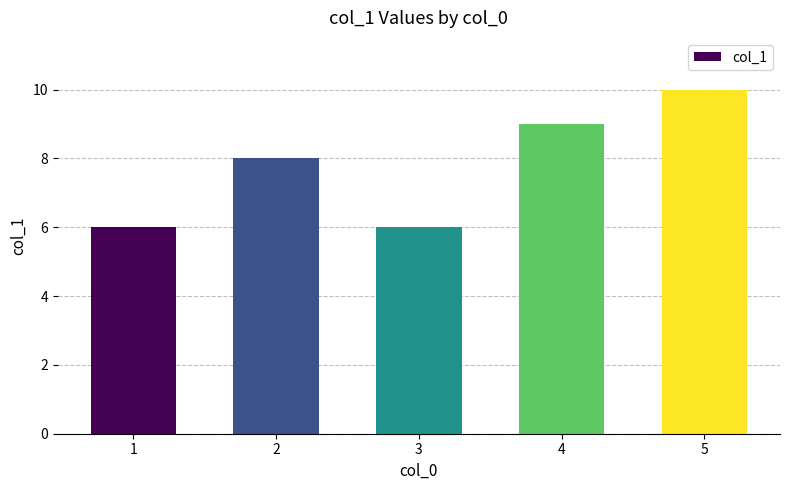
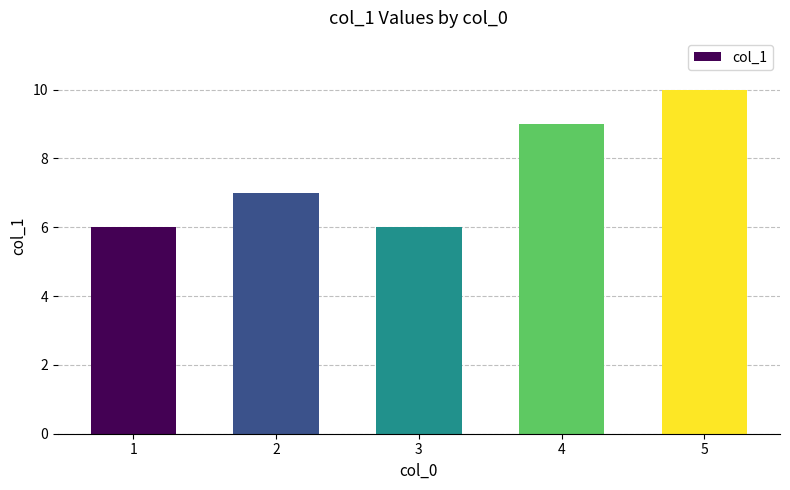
  {
    "1": 6,
-   "2": 8,
+   "2": 7,
    "3": 6,
    "4": 9,
    "5": 10
  }
